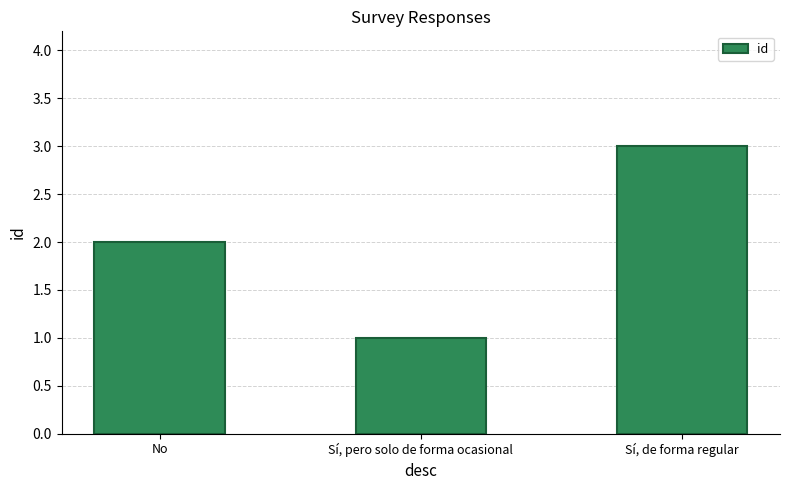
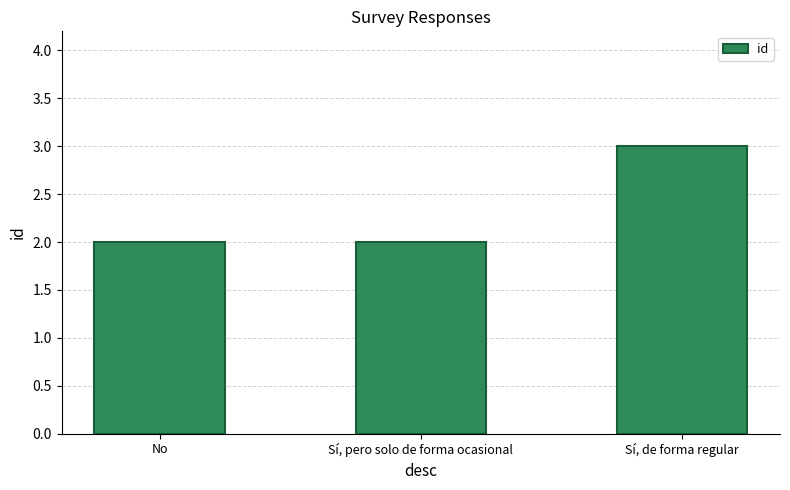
  {
    "No": 2,
-   "Sí, pero solo de forma ocasional": 1,
+   "Sí, pero solo de forma ocasional": 2,
    "Sí, de forma regular": 3
  }
